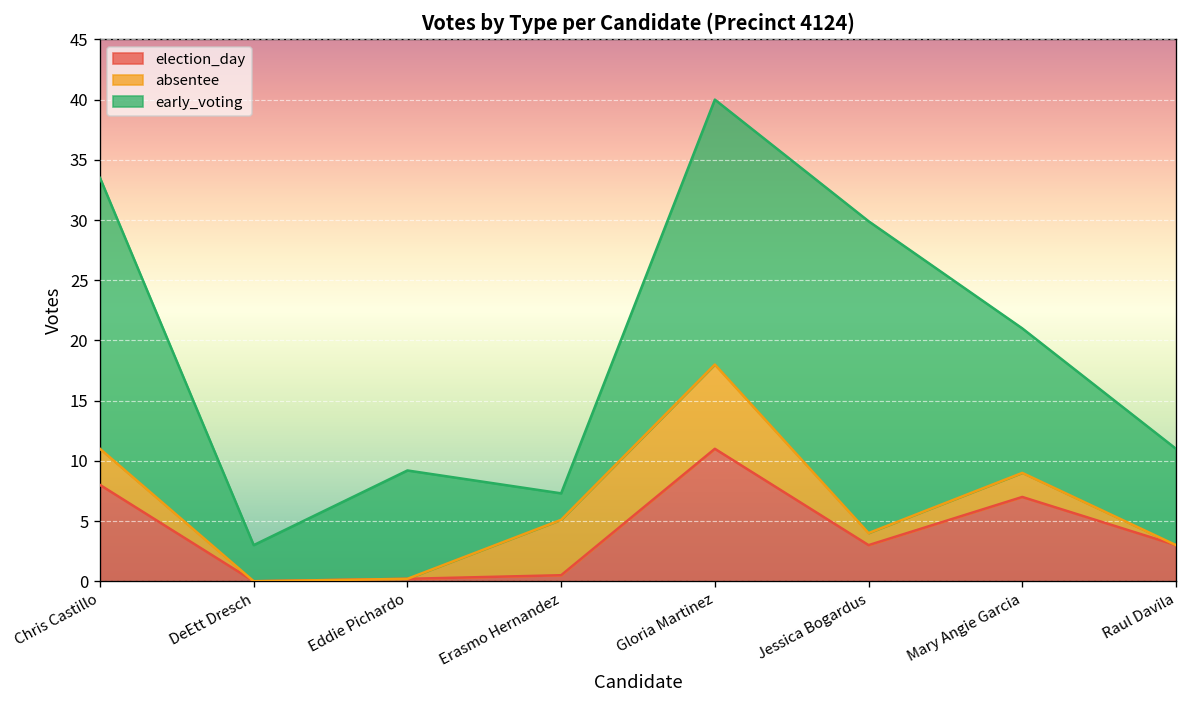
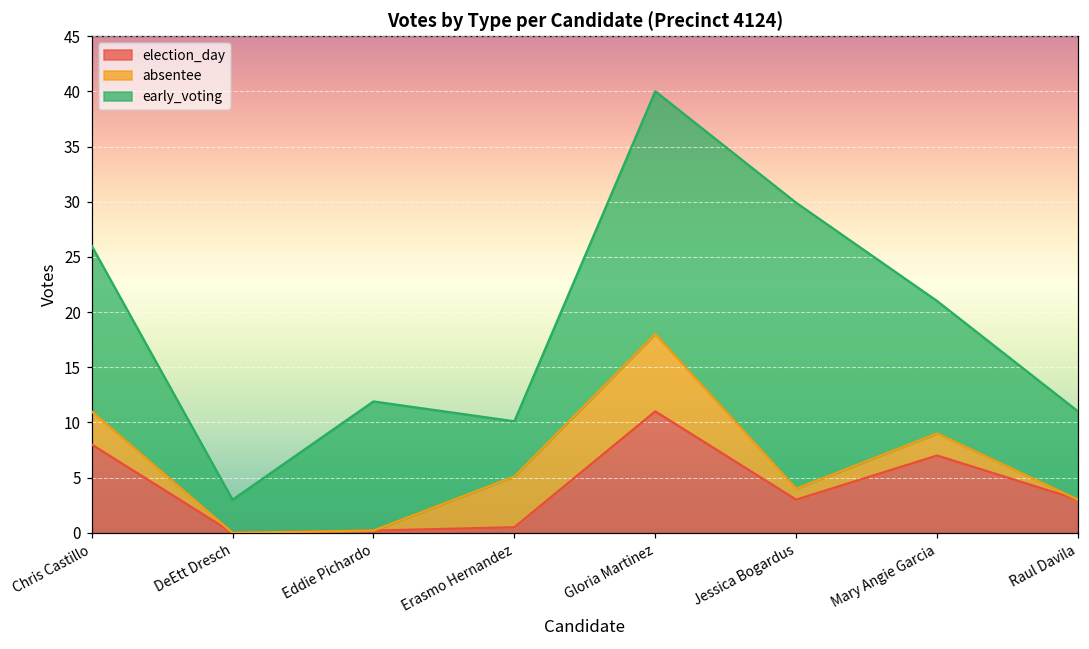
  {
    "election_day": {
      "Chris Castillo": 8.0,
      "Erasmo Hernandez": 0.5,
      "Gloria Martinez": 11.0,
      "Jessica Bogardus": 3.0,
      "Mary Angie Garcia": 7.0
    },
    "absentee": {
      "Chris Castillo": 3.0,
      "Erasmo Hernandez": 4.6,
      "Gloria Martinez": 7.0,
      "Jessica Bogardus": 1.0,
      "Mary Angie Garcia": 2.0
    },
    "early_voting": {
-     "Chris Castillo": 22.5,
+     "Chris Castillo": 15.0,
      "DeEtt Dresch": 3.0,
-     "Eddie Pichardo": 9.0,
-     "Erasmo Hernandez": 2.2,
+     "Eddie Pichardo": 11.7,
+     "Erasmo Hernandez": 5.0,
      "Gloria Martinez": 22.0,
      "Jessica Bogardus": 25.9,
      "Mary Angie Garcia": 12.0,
      "Raul Davila": 8.0
    }
  }
